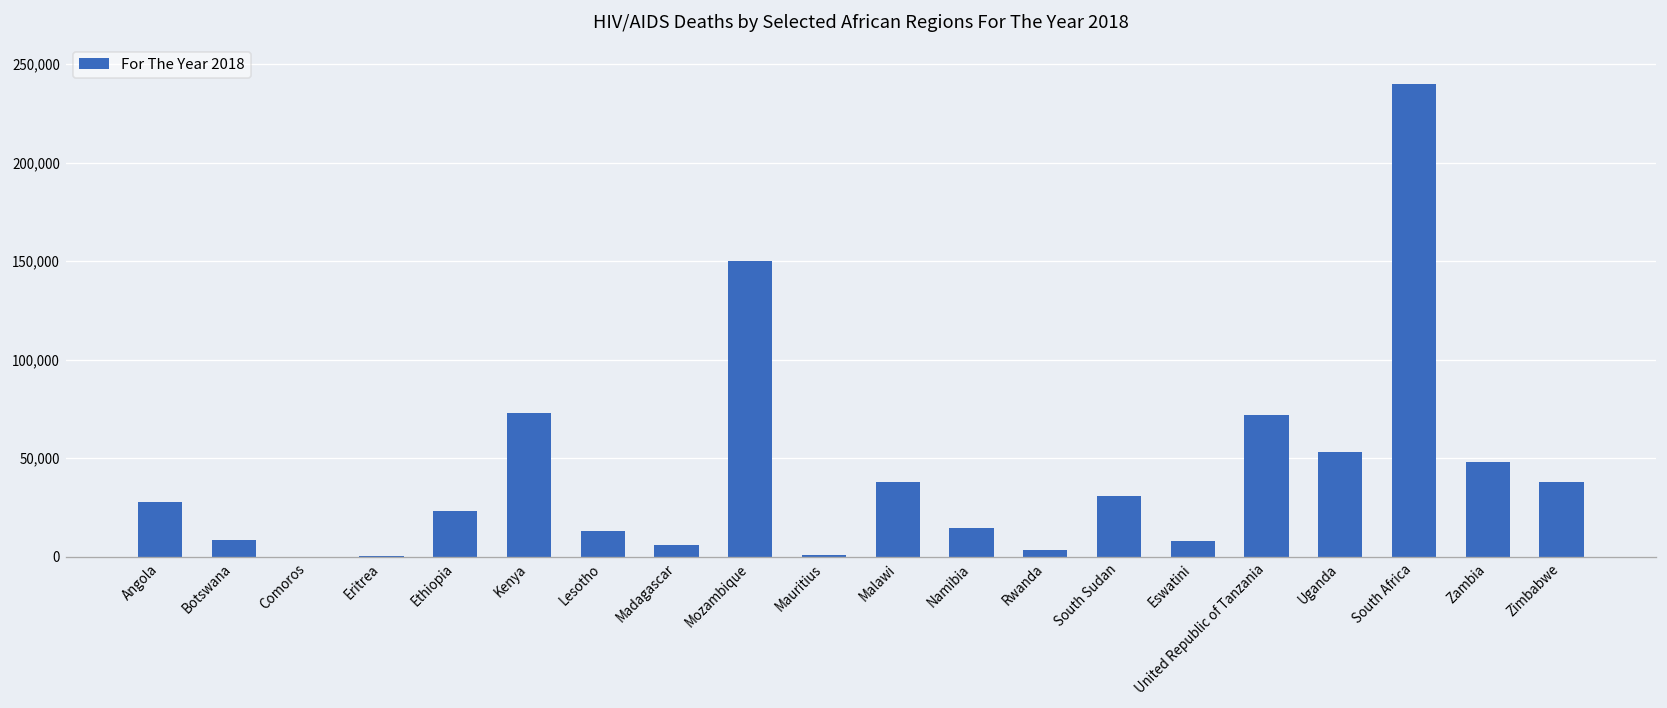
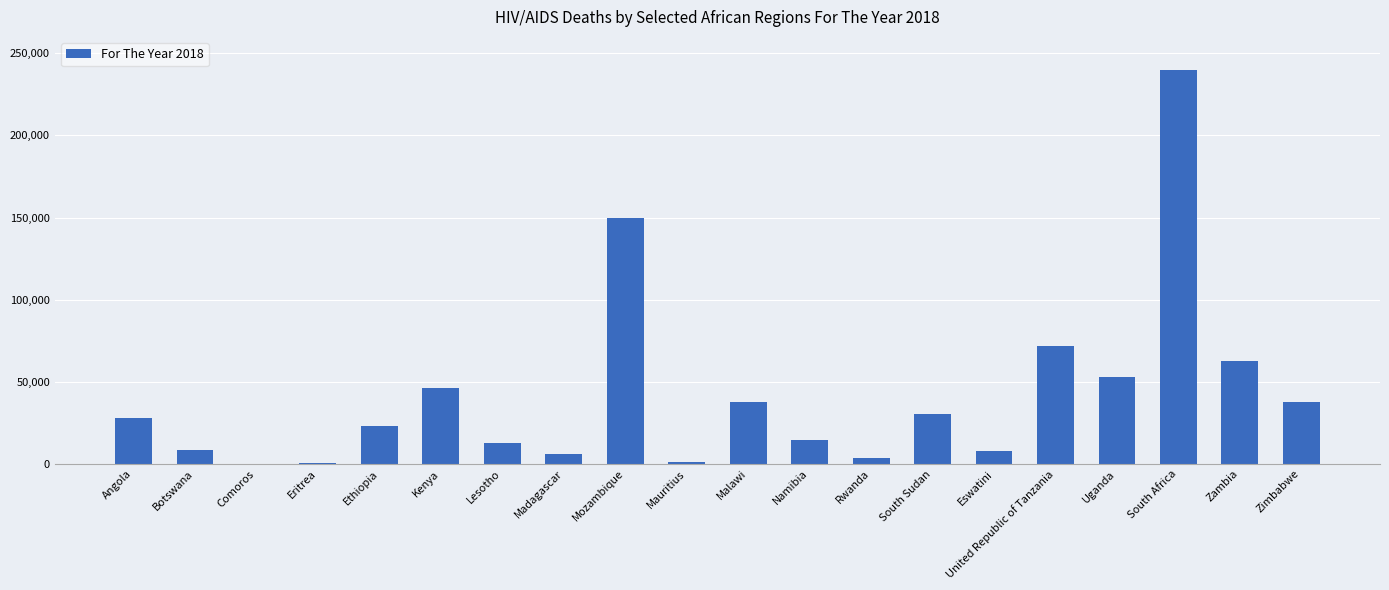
  {
    "Angola": "28,000",
    "Botswana": "9,000",
    "Comoros": "0",
    "Ethiopia": "23,000",
-   "Kenya": "73,000",
+   "Kenya": "46,000",
    "Lesotho": "13,000",
    "Madagascar": "6,000",
    "Mozambique": "150,000",
    "Malawi": "38,000",
    "Namibia": "15,000",
    "Rwanda": "4,000",
    "South Sudan": "31,000",
    "Eswatini": "8,000",
    "United Republic of Tanzania": "72,000",
    "Uganda": "53,000",
    "South Africa": "240,000",
-   "Zambia": "48,000",
+   "Zambia": "63,000",
    "Zimbabwe": "38,000"
  }
